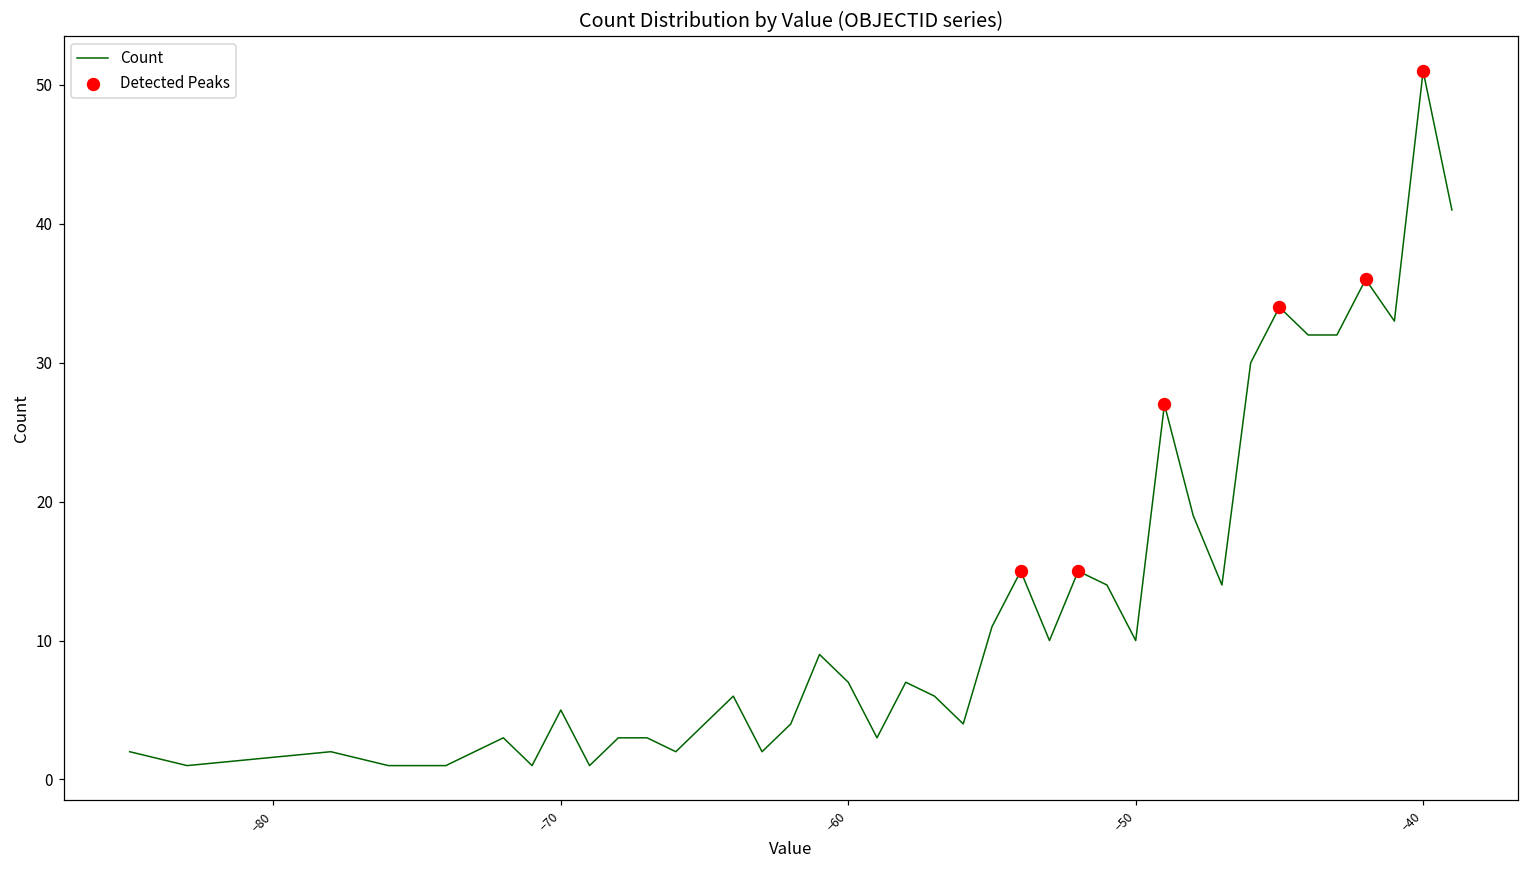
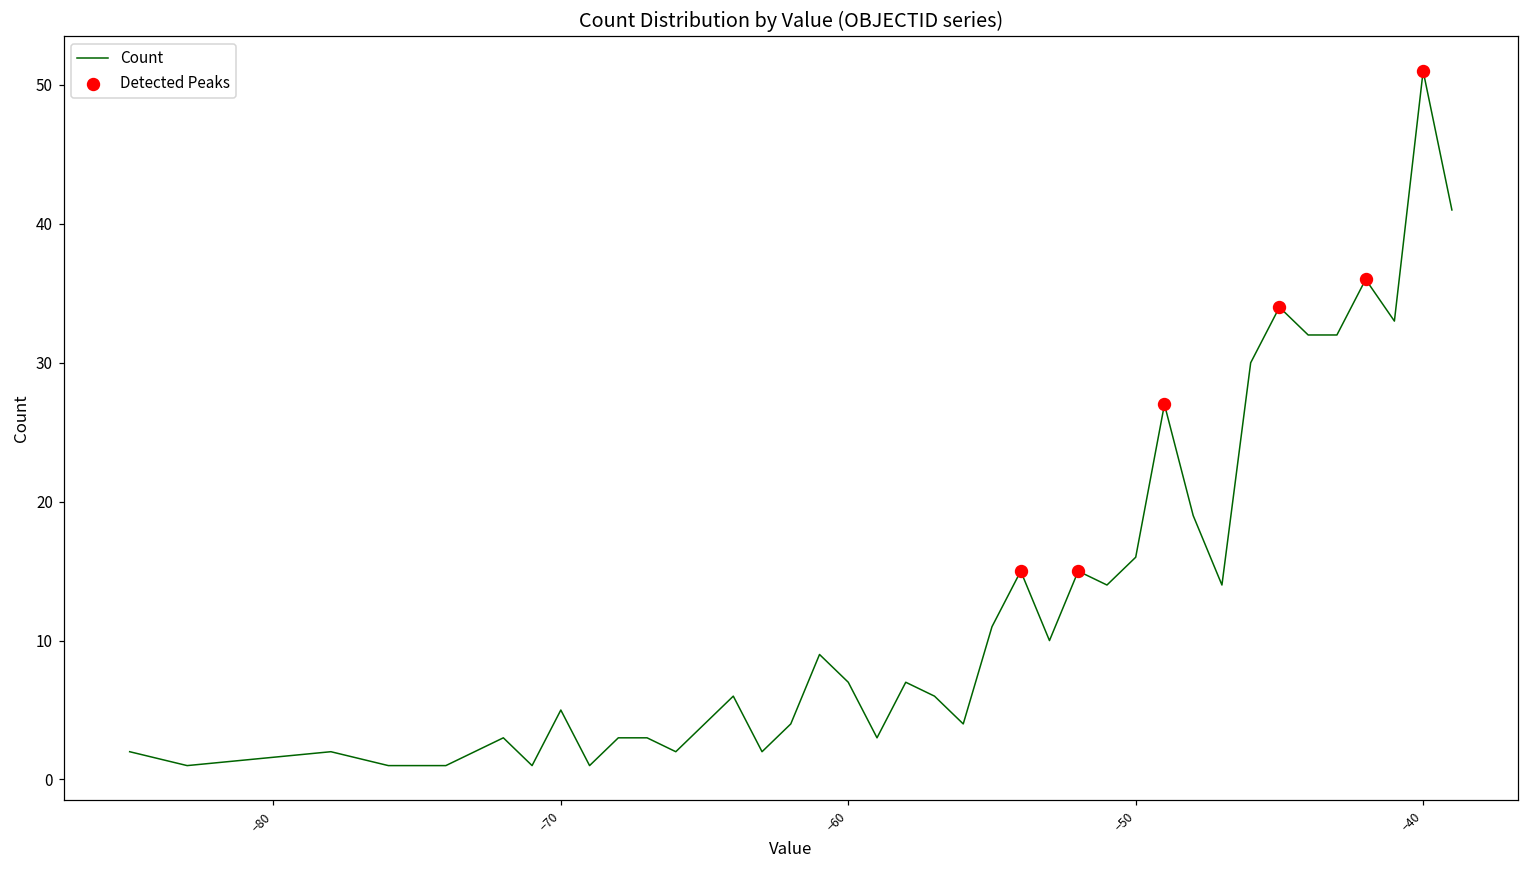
  {
    "Count": {
      "−70": 5,
      "−60": 7,
-     "−50": 10
+     "−50": 16
    }
  }
